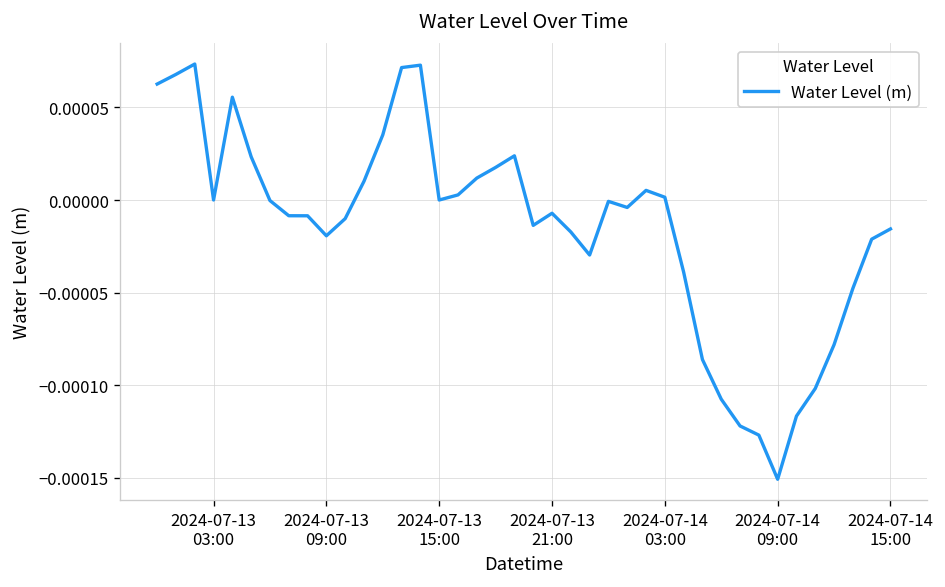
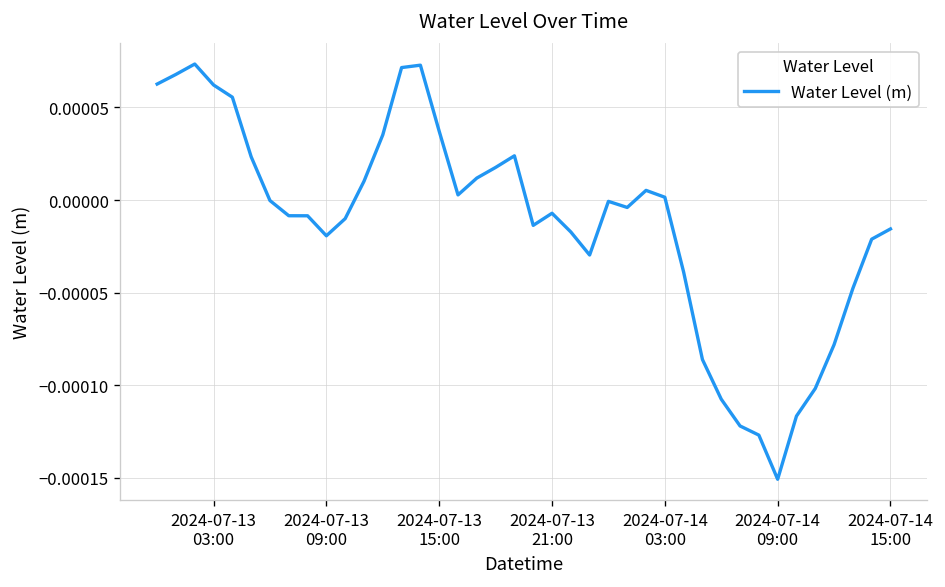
  {
-   "2024-07-13 03:00": 0.0000,
+   "2024-07-13 03:00": 0.0001,
    "2024-07-13 09:00": -0.00002,
-   "2024-07-13 15:00": 0.00000,
+   "2024-07-13 15:00": 0.00004,
    "2024-07-13 21:00": -0.000007,
    "2024-07-14 03:00": 0.00000,
    "2024-07-14 09:00": -0.00015,
    "2024-07-14 15:00": -0.000016
  }
